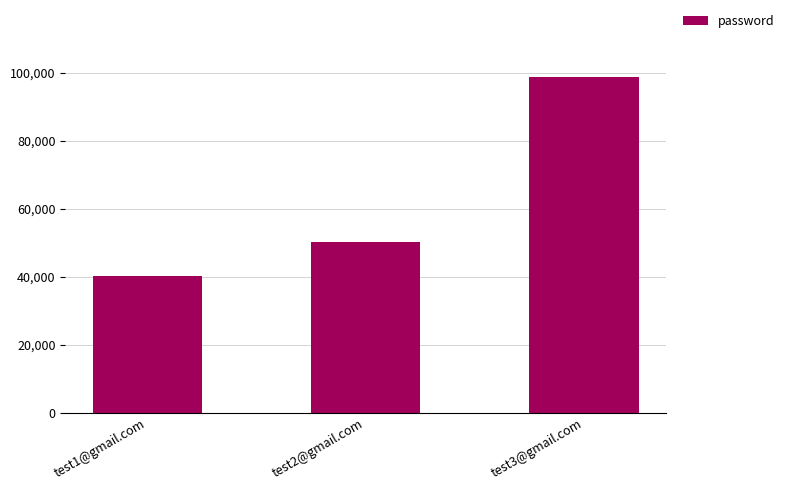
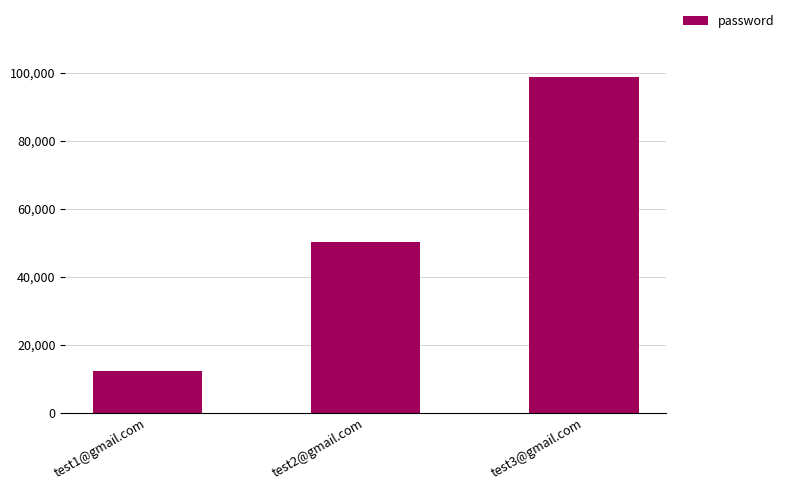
  {
-   "test1@gmail.com": "40,000",
+   "test1@gmail.com": "12,000",
    "test2@gmail.com": "50,000",
    "test3@gmail.com": "99,000"
  }
